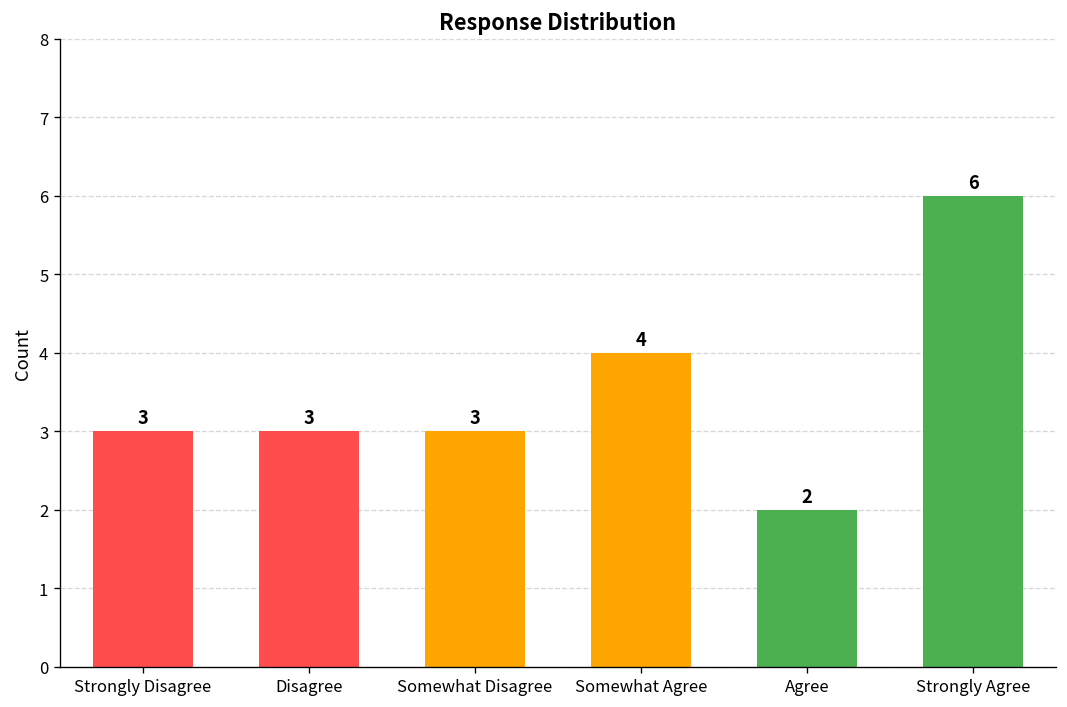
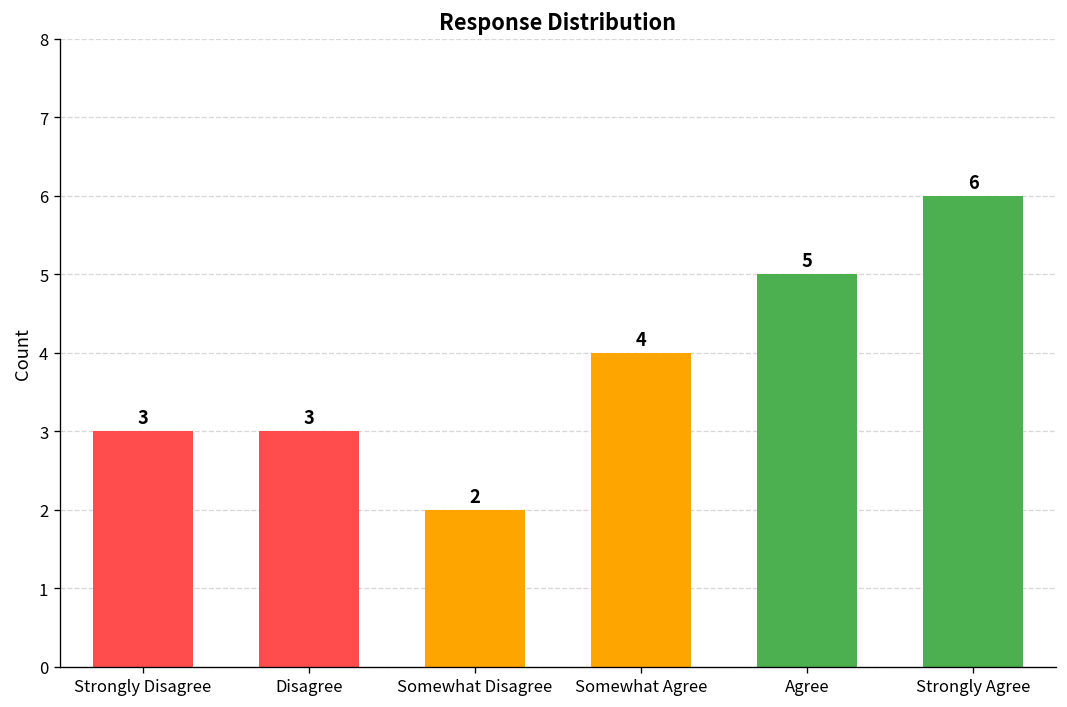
  {
    "Strongly Disagree": 3,
    "Disagree": 3,
-   "Somewhat Disagree": 3,
+   "Somewhat Disagree": 2,
    "Somewhat Agree": 4,
-   "Agree": 2,
+   "Agree": 5,
    "Strongly Agree": 6
  }
